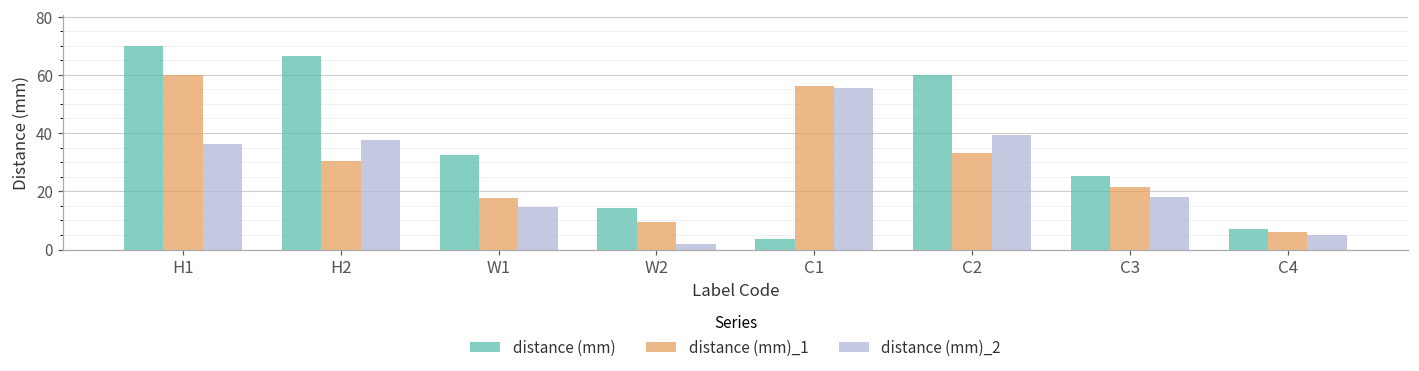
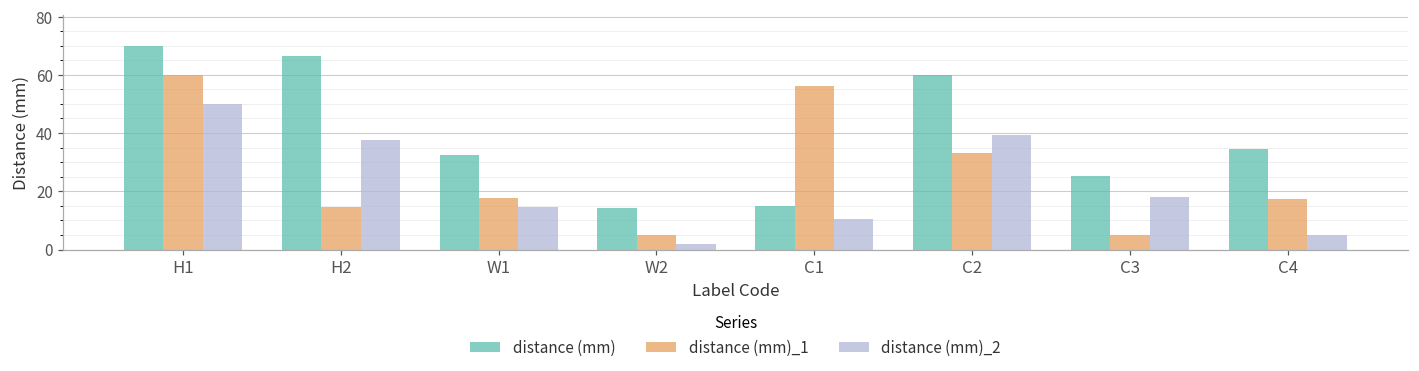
  {
    "distance (mm)": {
      "H1": 70,
      "H2": 67,
      "W1": 32,
      "W2": 14,
-     "C1": 4,
+     "C1": 15,
      "C2": 60,
      "C3": 25,
-     "C4": 7
+     "C4": 35
    },
    "distance (mm)_1": {
      "H1": 60,
-     "H2": 30,
+     "H2": 15,
      "W1": 18,
-     "W2": 10,
+     "W2": 5,
      "C1": 56,
      "C2": 33,
-     "C3": 22,
-     "C4": 6
+     "C3": 5,
+     "C4": 17
    },
    "distance (mm)_2": {
-     "H1": 36,
+     "H1": 50,
      "H2": 38,
      "W1": 15,
      "W2": 2,
-     "C1": 56,
+     "C1": 11,
      "C2": 39,
      "C3": 18,
      "C4": 5
    }
  }
